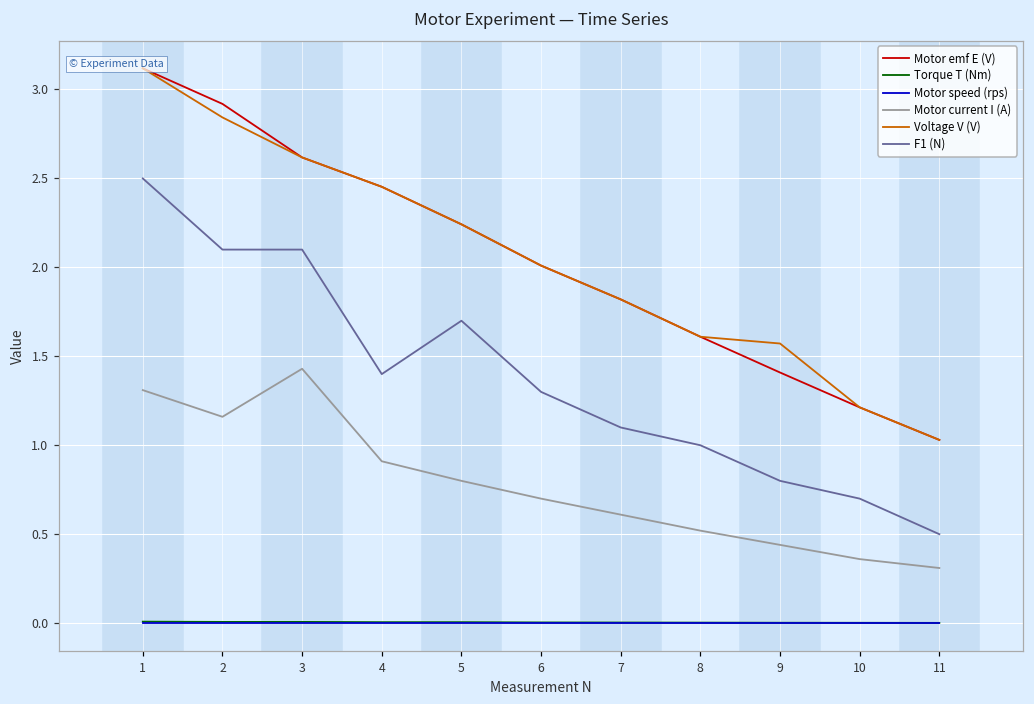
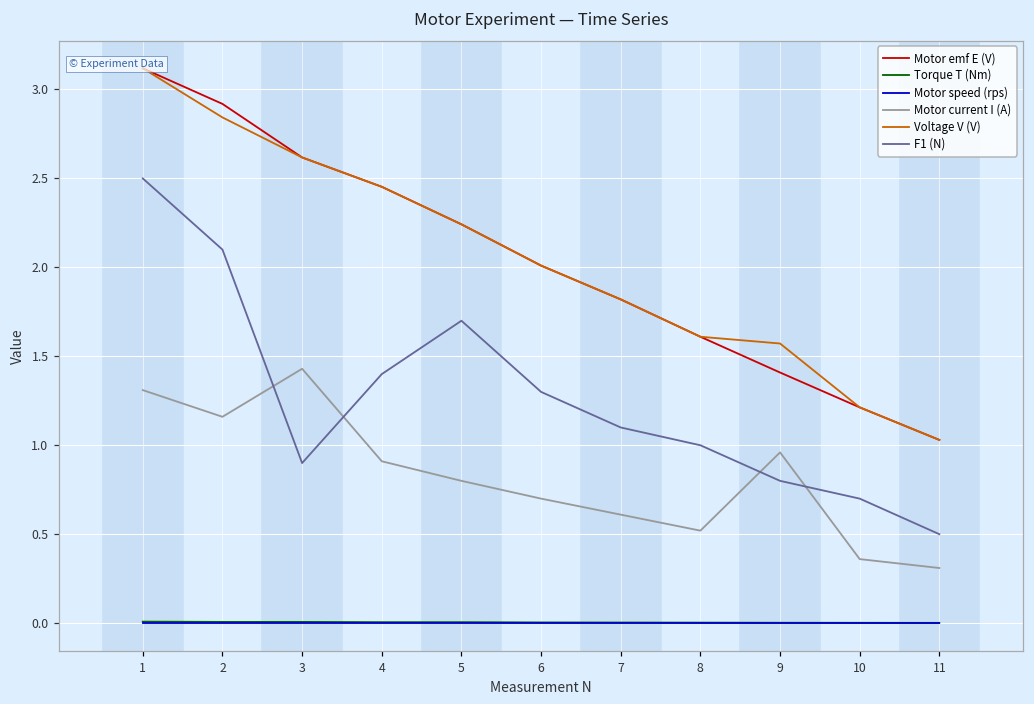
  {
    "Motor emf E (V)": {
      "2": 2.92,
      "9": 1.41
    },
    "Motor current I (A)": {
      "1": 1.31,
      "2": 1.16,
      "3": 1.43,
      "4": 0.91,
      "5": 0.80,
      "6": 0.70,
      "7": 0.61,
      "8": 0.52,
-     "9": 0.44,
+     "9": 0.96,
      "10": 0.36,
      "11": 0.31
    },
    "Voltage V (V)": {
      "2": 2.84,
      "9": 1.57
    },
    "F1 (N)": {
      "1": 2.5,
      "2": 2.1,
-     "3": 2.1,
+     "3": 0.9,
      "4": 1.4,
      "5": 1.7,
      "6": 1.3,
      "7": 1.1,
      "8": 1.0,
      "9": 0.8,
      "10": 0.7,
      "11": 0.5
    }
  }
